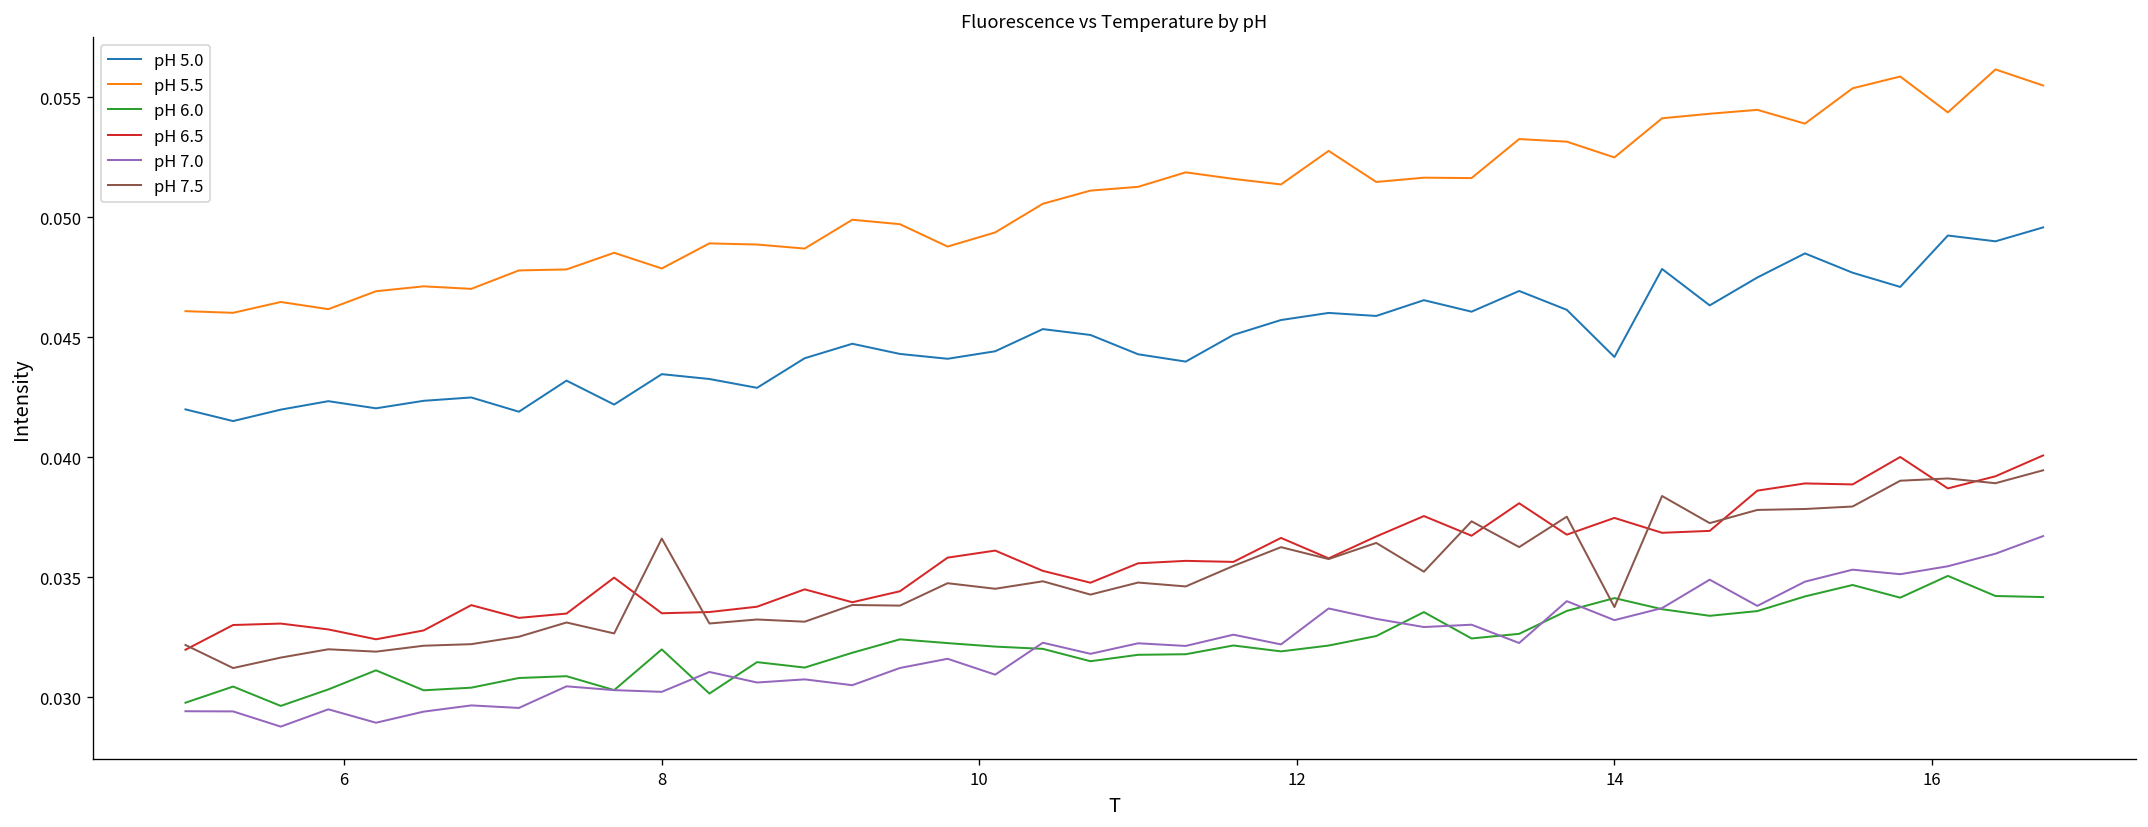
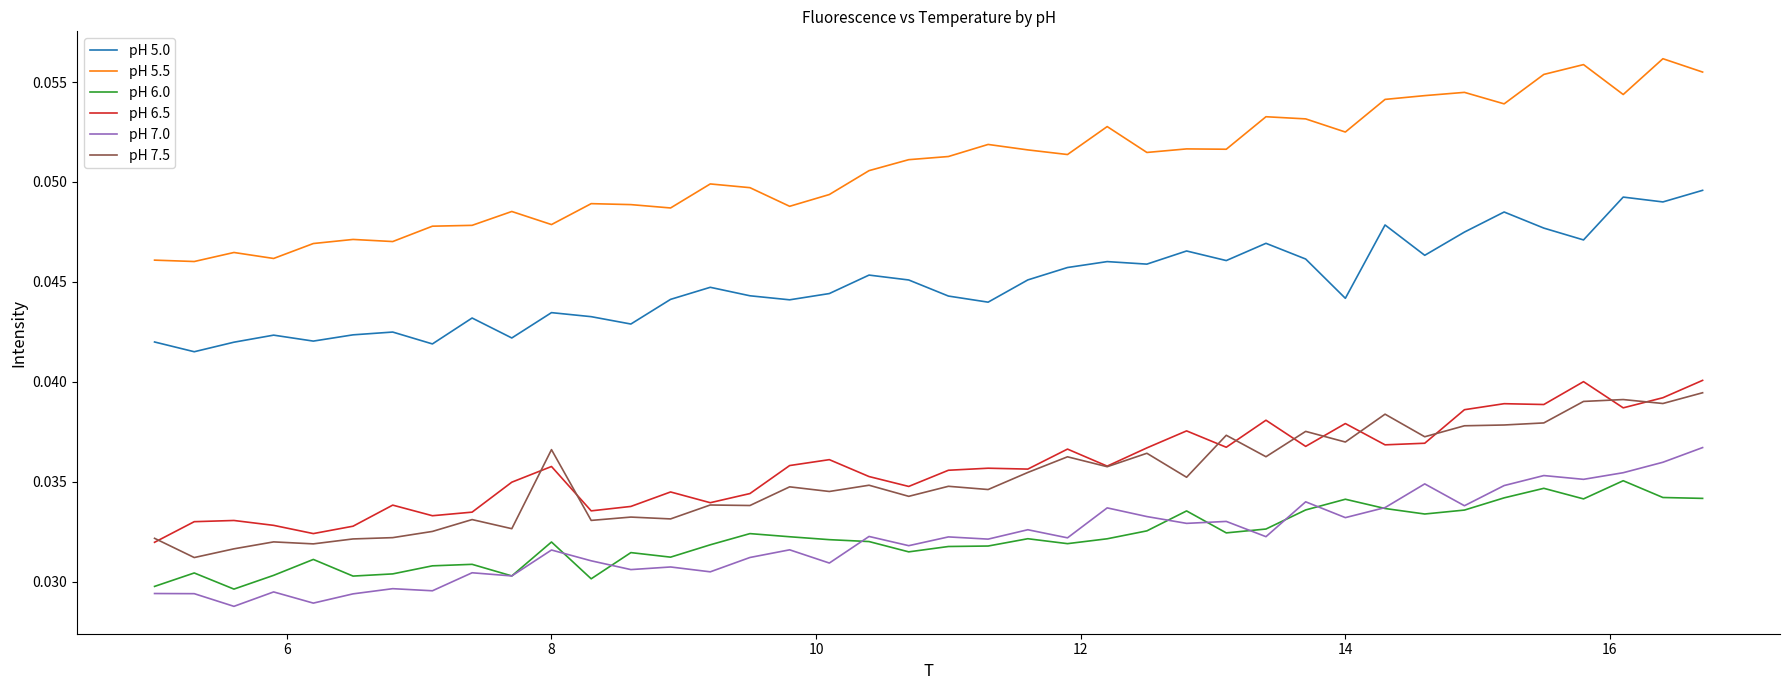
  {
    "pH 5.0": {
      "8": 0.0435,
      "14": 0.0442
    },
    "pH 5.5": {
      "8": 0.0479,
      "14": 0.0525
    },
    "pH 6.0": {
      "8": 0.0320,
      "14": 0.0341
    },
    "pH 6.5": {
-     "8": 0.0335,
-     "14": 0.0375
+     "8": 0.0358,
+     "14": 0.0379
    },
    "pH 7.0": {
-     "8": 0.0302,
+     "8": 0.0316,
      "14": 0.0332
    },
    "pH 7.5": {
      "8": 0.0366,
-     "14": 0.0338
+     "14": 0.0370
    }
  }
